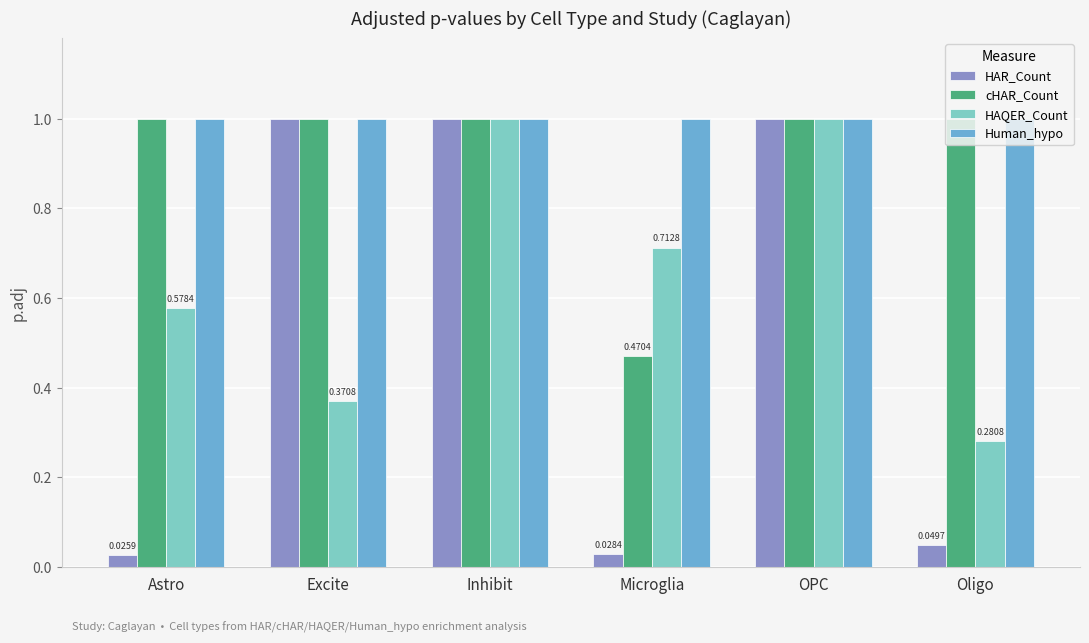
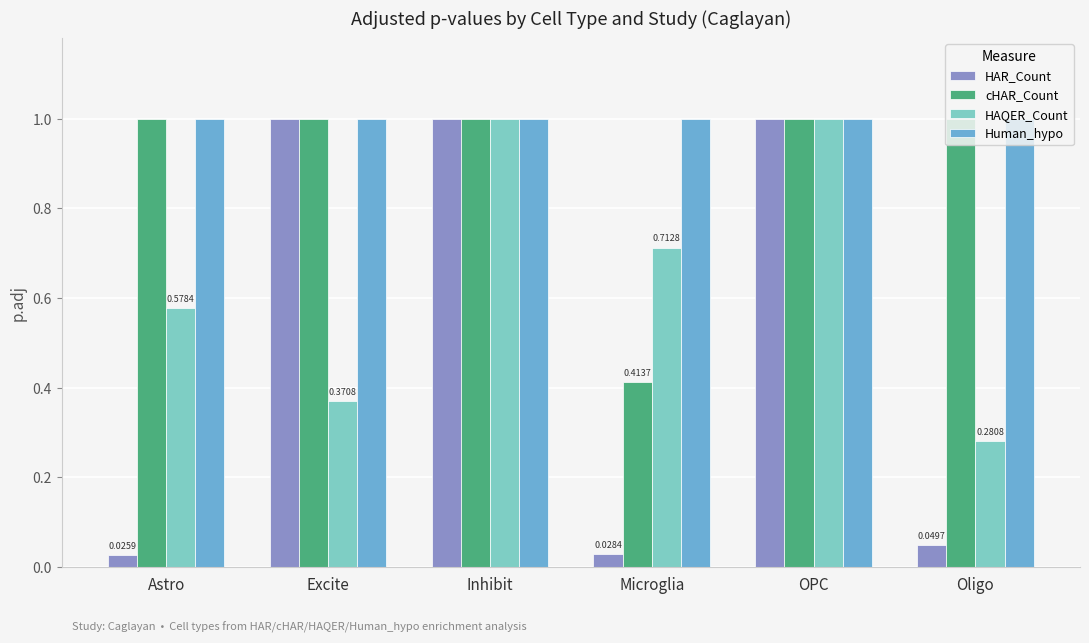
  {
    "cHAR_Count": {
-     "Microglia": 0.4704
+     "Microglia": 0.4137
    }
  }
